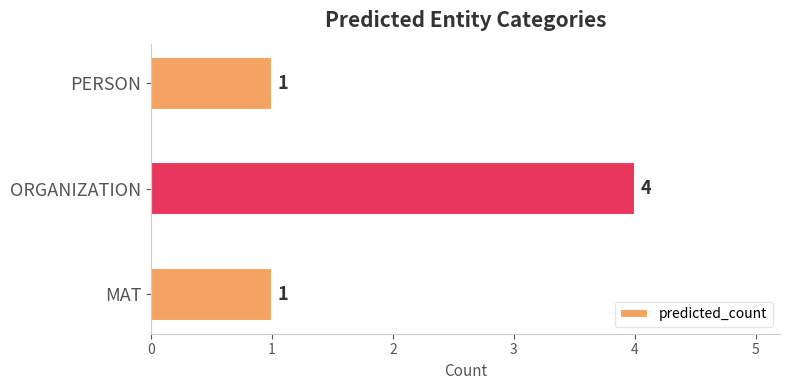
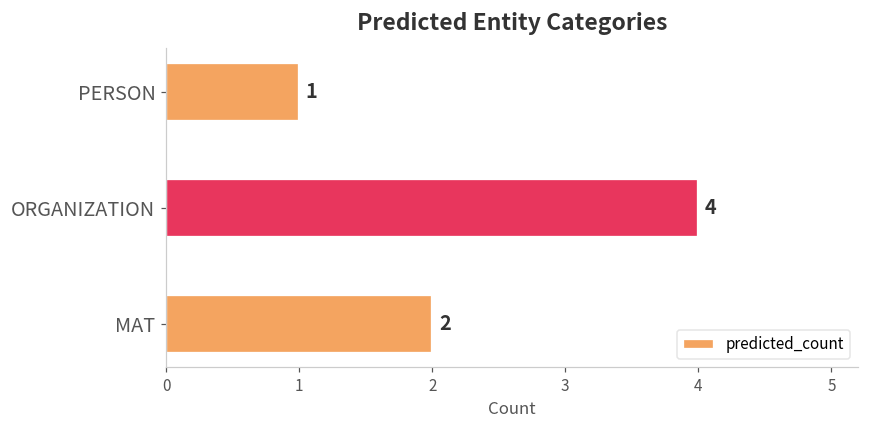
  {
    "PERSON": 1,
    "ORGANIZATION": 4,
-   "MAT": 1
+   "MAT": 2
  }
